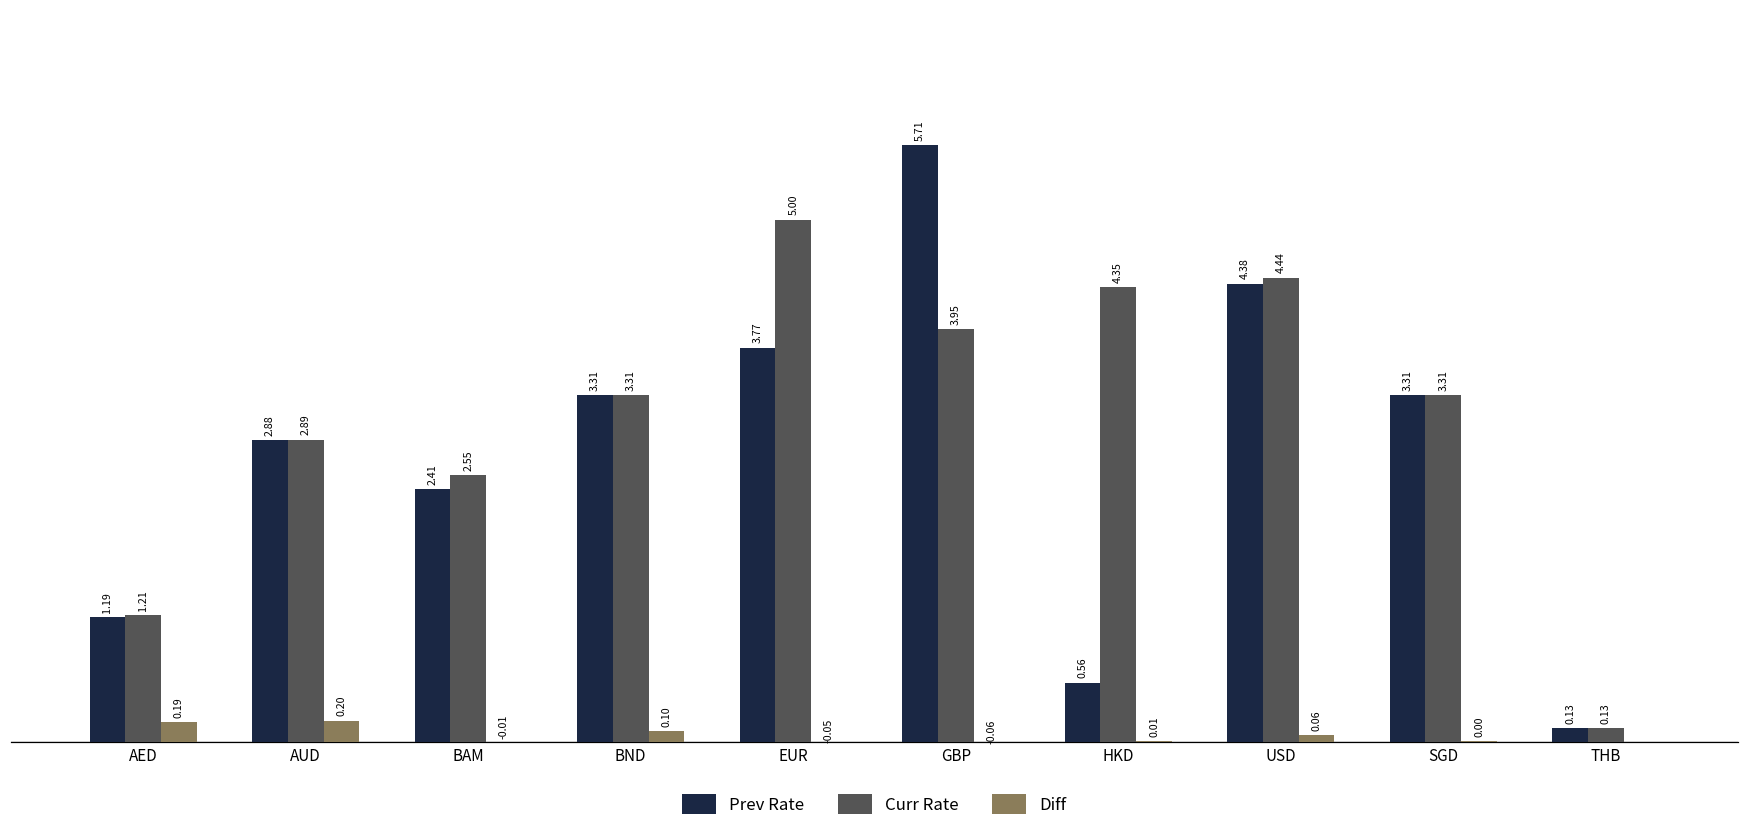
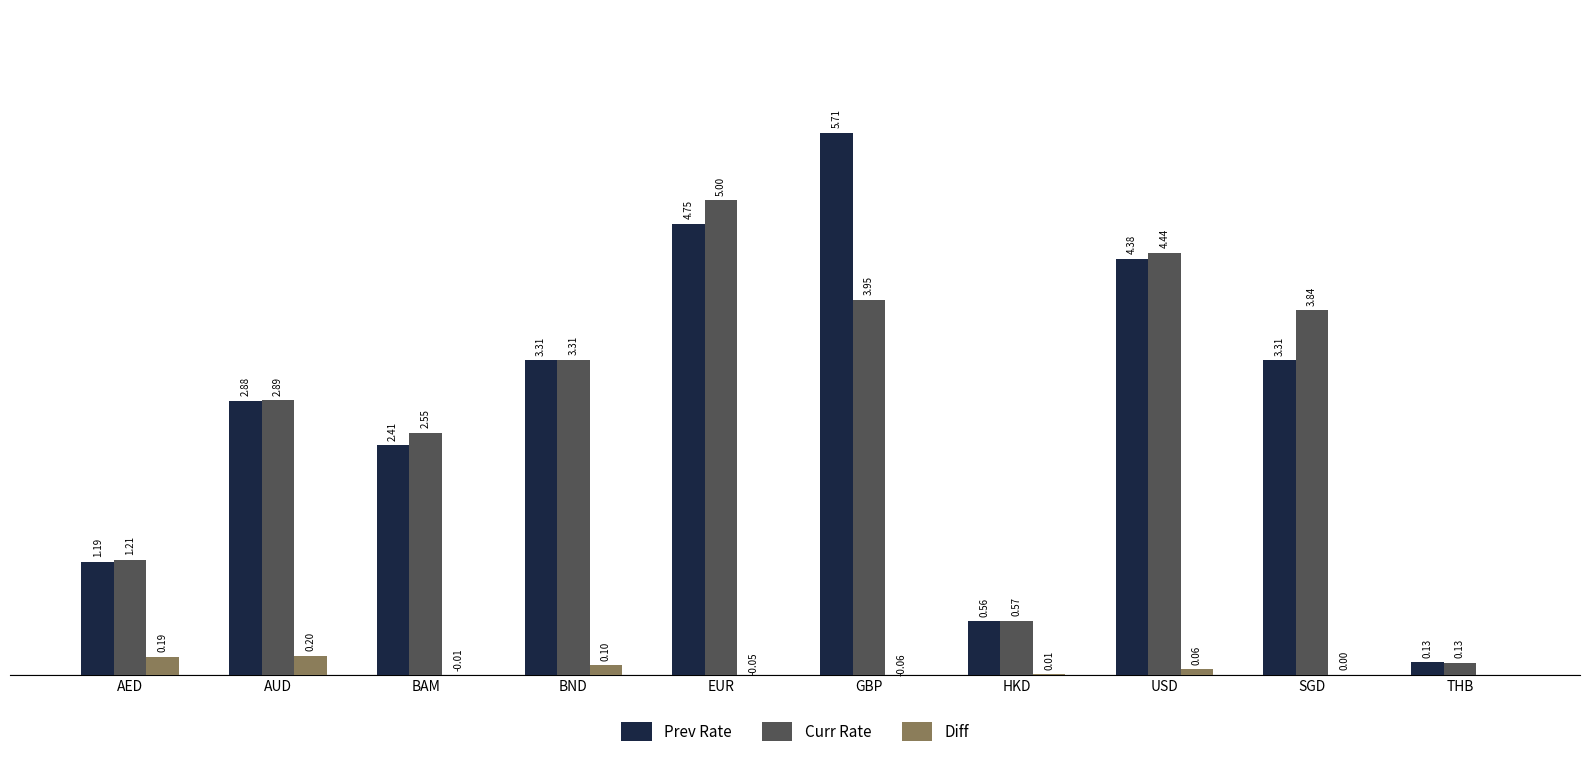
  {
    "Prev Rate": {
      "AED": 1.19,
      "AUD": 2.88,
      "BAM": 2.41,
      "BND": 3.31,
-     "EUR": 3.77,
+     "EUR": 4.75,
      "GBP": 5.71,
      "HKD": 0.56,
      "USD": 4.38,
      "SGD": 3.31,
      "THB": 0.13
    },
    "Curr Rate": {
      "AED": 1.21,
      "AUD": 2.89,
      "BAM": 2.55,
      "BND": 3.31,
      "EUR": 5.00,
      "GBP": 3.95,
-     "HKD": 4.35,
+     "HKD": 0.57,
      "USD": 4.44,
-     "SGD": 3.31,
+     "SGD": 3.84,
      "THB": 0.13
    },
    "Diff": {
      "AED": 0.19,
      "AUD": 0.20,
      "BAM": -0.01,
      "BND": 0.10,
      "HKD": 0.01,
      "USD": 0.06,
      "SGD": 0.00
    }
  }
